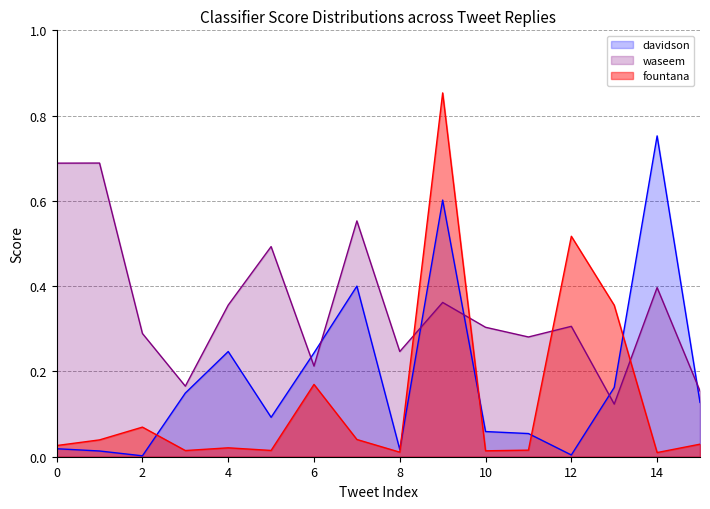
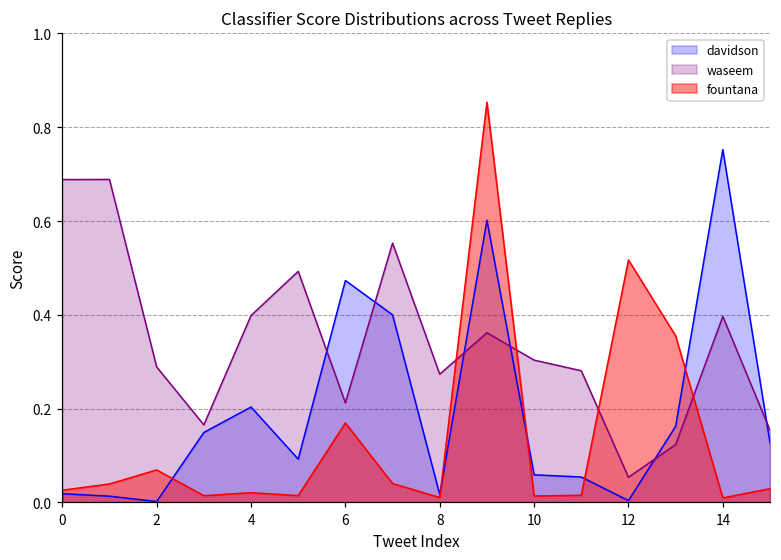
  {
    "davidson": {
      "0": 0.02,
      "2": 0.00,
-     "4": 0.25,
-     "6": 0.24,
+     "4": 0.20,
+     "6": 0.47,
      "8": 0.02,
      "10": 0.06,
      "12": 0.00,
      "14": 0.75
    },
    "waseem": {
      "0": 0.69,
      "2": 0.29,
-     "4": 0.36,
+     "4": 0.40,
      "6": 0.21,
-     "8": 0.25,
+     "8": 0.27,
      "10": 0.30,
-     "12": 0.31,
+     "12": 0.05,
      "14": 0.40
    },
    "fountana": {
      "0": 0.03,
      "2": 0.07,
      "4": 0.02,
      "6": 0.17,
      "8": 0.01,
      "10": 0.01,
      "12": 0.52,
      "14": 0.01
    }
  }
